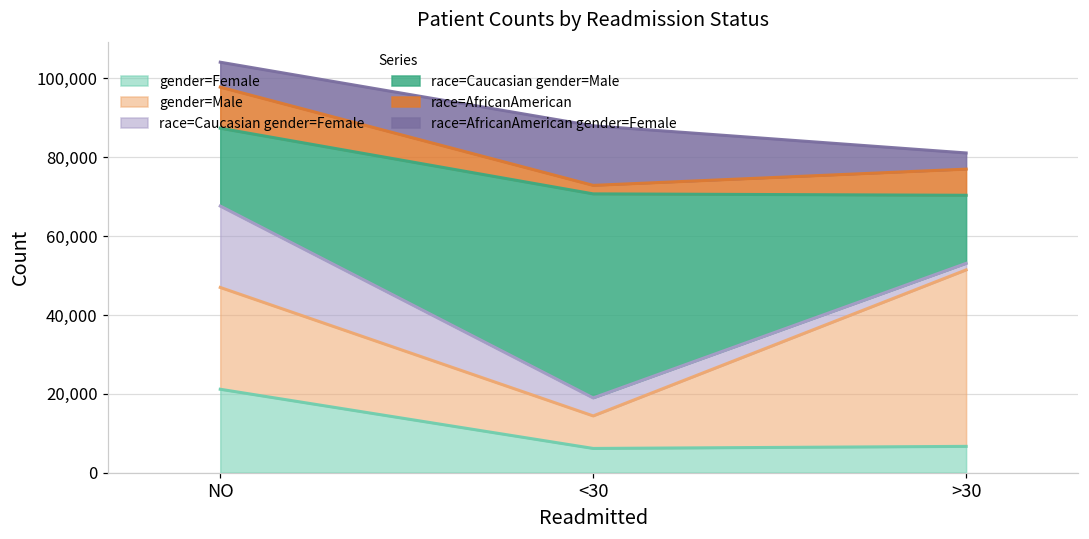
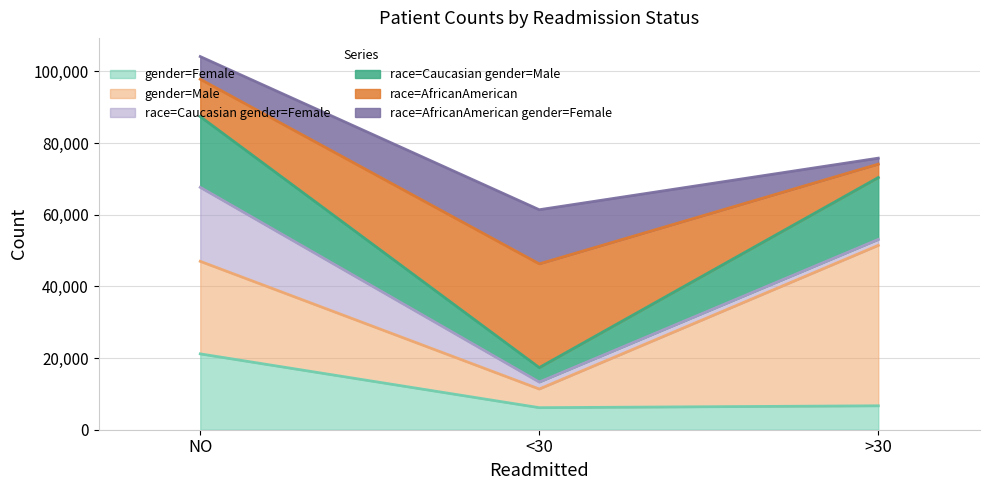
  {
    "gender=Female": {
      "NO": "21,000",
      "<30": "6,000",
      ">30": "7,000"
    },
    "gender=Male": {
      "NO": "26,000",
-     "<30": "8,000",
+     "<30": "5,000",
      ">30": "45,000"
    },
    "race=Caucasian gender=Female": {
      "NO": "21,000",
-     "<30": "5,000",
+     "<30": "2,000",
      ">30": "2,000"
    },
    "race=Caucasian gender=Male": {
      "NO": "20,000",
-     "<30": "52,000",
+     "<30": "4,000",
      ">30": "17,000"
    },
    "race=AfricanAmerican": {
      "NO": "10,000",
-     "<30": "2,000",
-     ">30": "7,000"
+     "<30": "29,000",
+     ">30": "4,000"
    },
    "race=AfricanAmerican gender=Female": {
      "NO": "6,000",
      "<30": "15,000",
-     ">30": "4,000"
+     ">30": "2,000"
    }
  }
